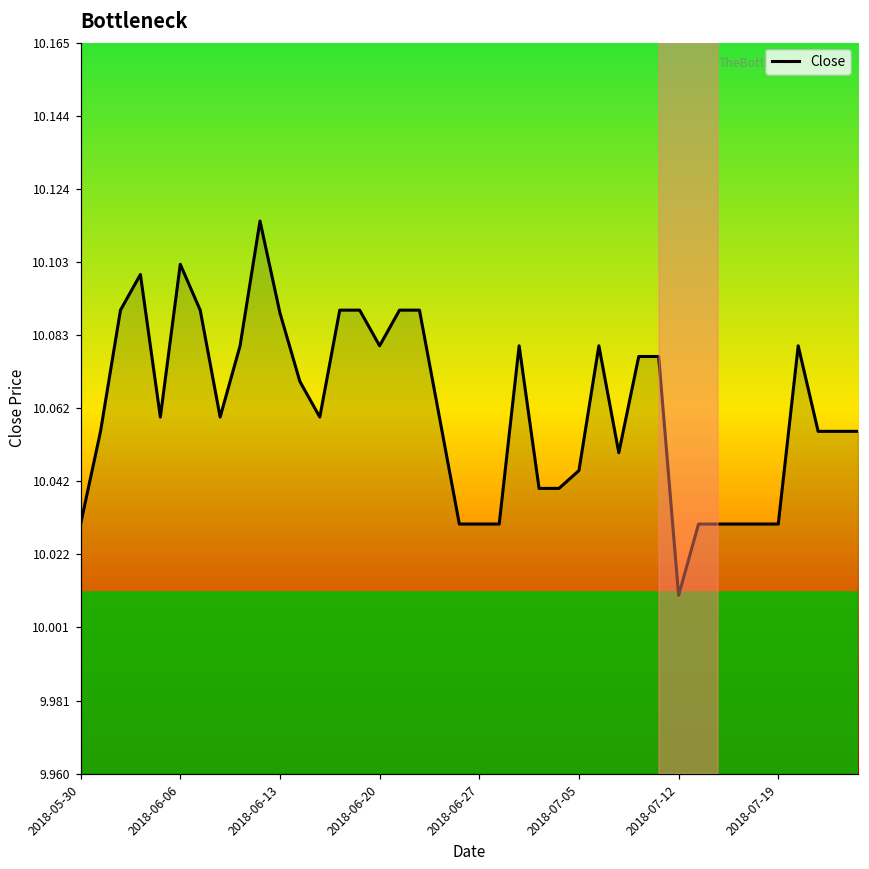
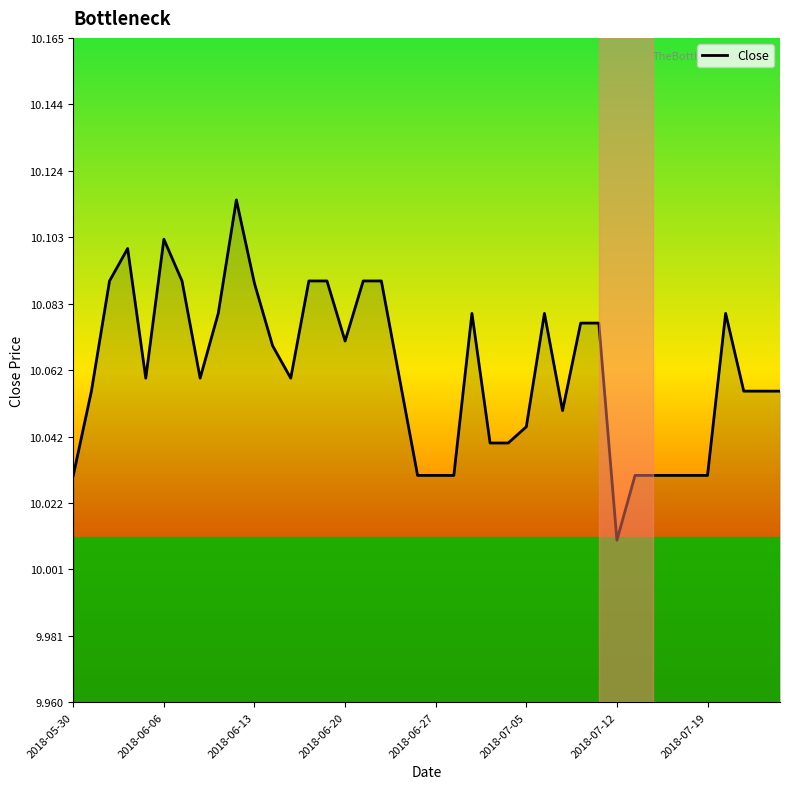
  {
    "2018-05-30": 10.030,
    "2018-06-06": 10.103,
    "2018-06-13": 10.089,
-   "2018-06-20": 10.080,
+   "2018-06-20": 10.071,
    "2018-06-27": 10.030,
    "2018-07-05": 10.045,
    "2018-07-19": 10.030
  }
